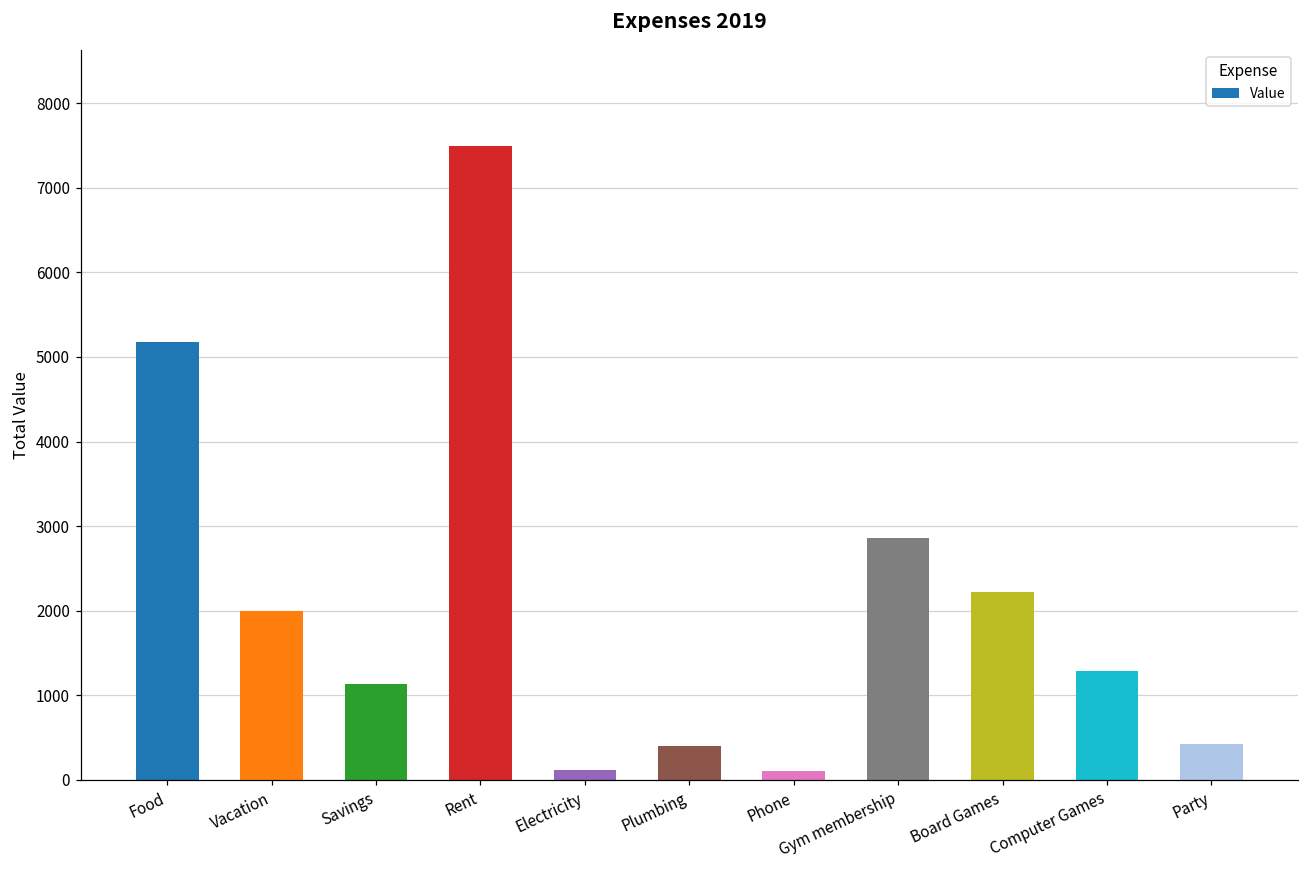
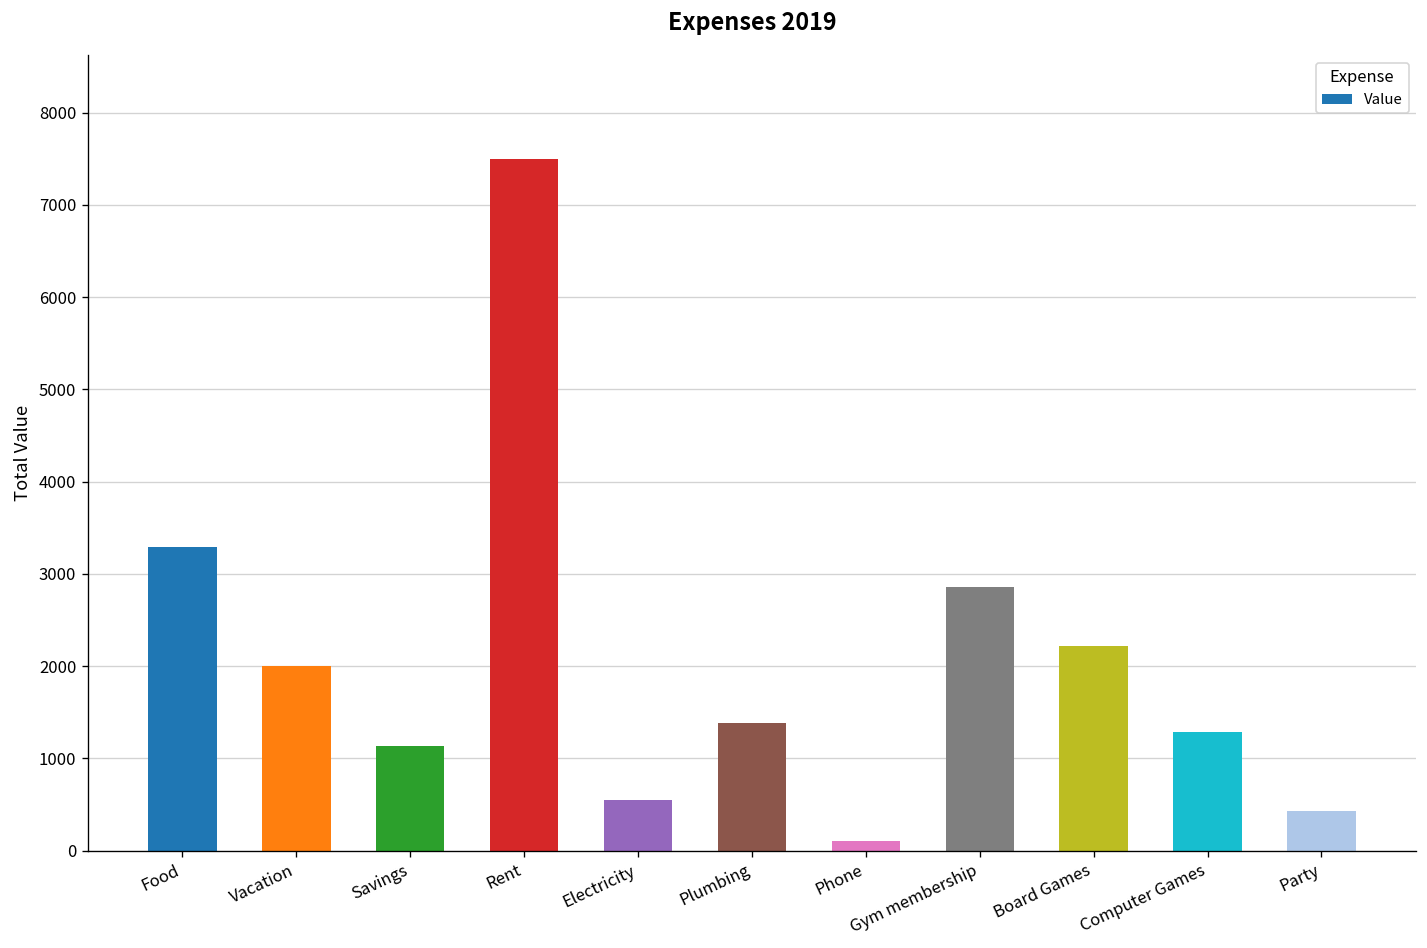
  {
-   "Food": 5200,
+   "Food": 3300,
    "Vacation": 2000,
    "Savings": 1100,
    "Rent": 7500,
-   "Electricity": 100,
-   "Plumbing": 400,
+   "Electricity": 600,
+   "Plumbing": 1400,
    "Phone": 100,
    "Gym membership": 2900,
    "Board Games": 2200,
    "Computer Games": 1300,
    "Party": 400
  }
